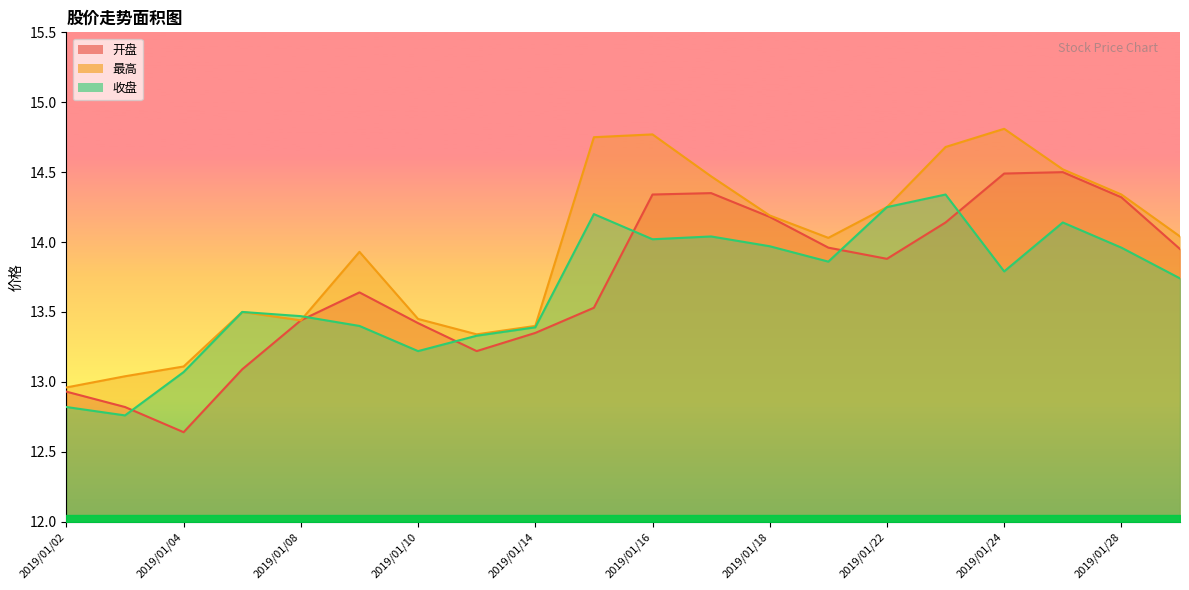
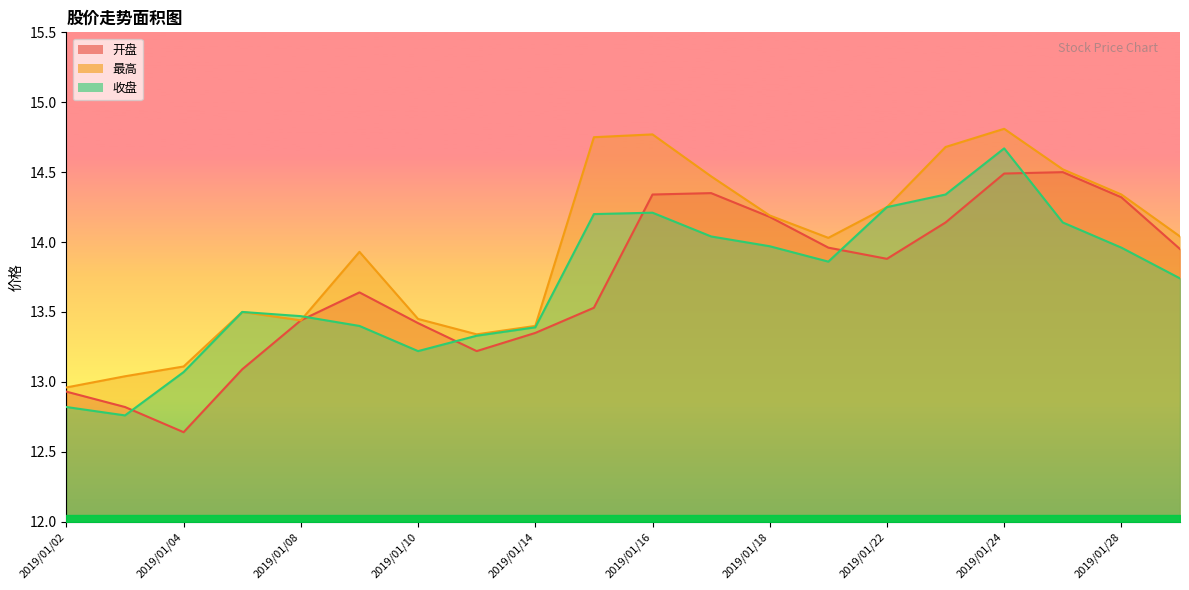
  {
    "收盘": {
      "2019/01/02": 12.82,
      "2019/01/04": 13.07,
      "2019/01/08": 13.47,
      "2019/01/10": 13.22,
-     "2019/01/16": 14.02,
+     "2019/01/16": 14.21,
      "2019/01/18": 13.97,
-     "2019/01/24": 13.79,
+     "2019/01/24": 14.67,
      "2019/01/28": 13.96
    }
  }
